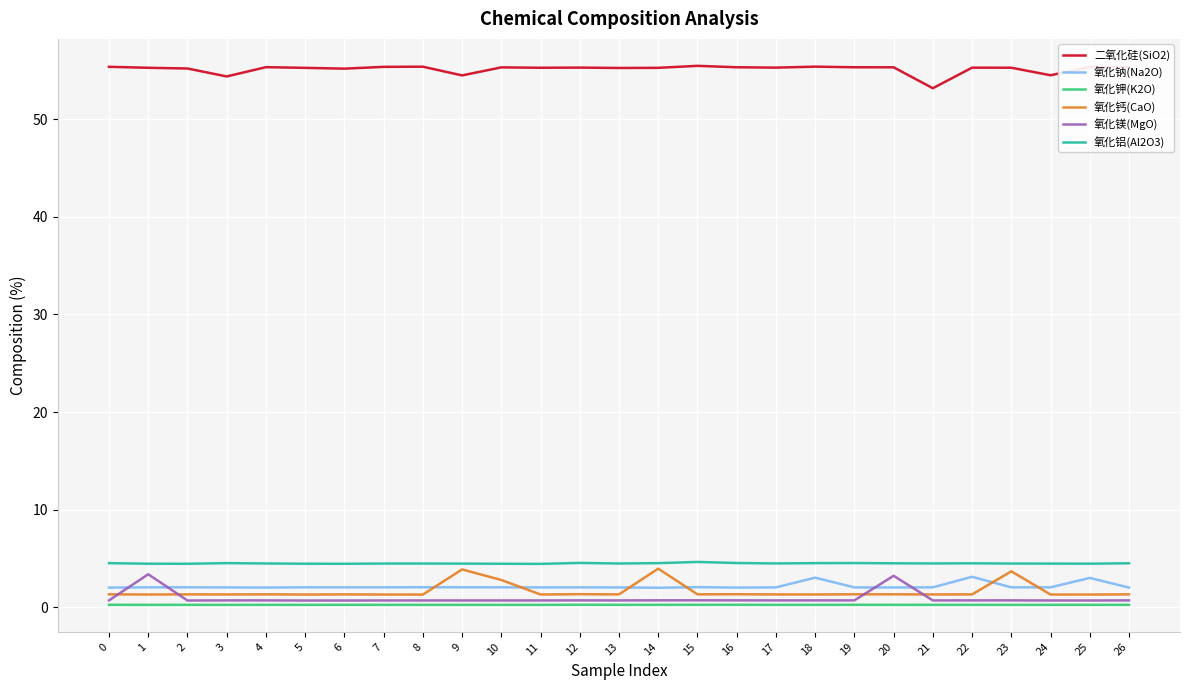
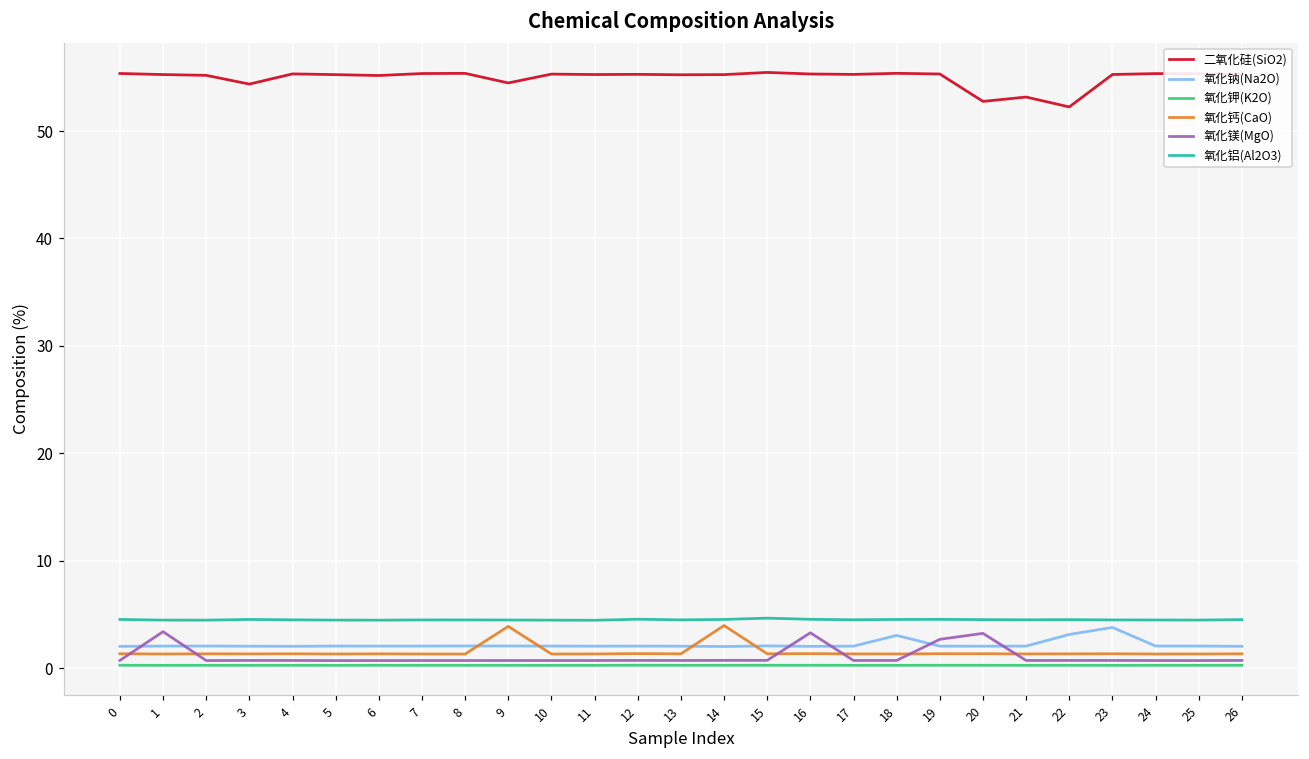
  {
    "二氧化硅(SiO2)": {
      "0": 55,
      "1": 55,
      "2": 55,
      "3": 54,
      "4": 55,
      "5": 55,
      "6": 55,
      "7": 55,
      "8": 55,
      "9": 54,
      "10": 55,
      "11": 55,
      "12": 55,
      "13": 55,
      "14": 55,
      "15": 55,
      "16": 55,
      "17": 55,
      "18": 55,
      "19": 55,
-     "20": 55,
+     "20": 53,
      "21": 53,
-     "22": 55,
+     "22": 52,
      "23": 55,
-     "24": 54
+     "24": 55
    },
    "氧化钠(Na2O)": {
      "0": 2,
      "1": 2,
      "2": 2,
      "3": 2,
      "4": 2,
      "5": 2,
      "6": 2,
      "7": 2,
      "8": 2,
      "9": 2,
      "10": 2,
      "11": 2,
      "12": 2,
      "13": 2,
      "14": 2,
      "15": 2,
      "16": 2,
      "17": 2,
      "18": 3,
      "19": 2,
      "20": 2,
      "21": 2,
      "22": 3,
-     "23": 2,
+     "23": 4,
      "24": 2,
-     "25": 3,
+     "25": 2,
      "26": 2
    },
    "氧化钙(CaO)": {
      "0": 1,
      "1": 1,
      "2": 1,
      "3": 1,
      "4": 1,
      "5": 1,
      "6": 1,
      "7": 1,
      "8": 1,
      "9": 4,
-     "10": 3,
+     "10": 1,
      "11": 1,
      "12": 1,
      "13": 1,
      "14": 4,
      "15": 1,
      "16": 1,
      "17": 1,
      "18": 1,
      "19": 1,
      "20": 1,
      "21": 1,
      "22": 1,
-     "23": 4,
+     "23": 1,
      "24": 1,
      "25": 1,
      "26": 1
    },
    "氧化镁(MgO)": {
      "0": 1,
      "1": 3,
      "2": 1,
      "3": 1,
      "4": 1,
      "5": 1,
      "6": 1,
      "7": 1,
      "8": 1,
      "9": 1,
      "10": 1,
      "11": 1,
      "12": 1,
      "13": 1,
      "14": 1,
      "15": 1,
-     "16": 1,
+     "16": 3,
      "17": 1,
      "18": 1,
-     "19": 1,
+     "19": 3,
      "20": 3,
      "21": 1,
      "22": 1,
      "23": 1,
      "24": 1,
      "25": 1,
      "26": 1
    }
  }
